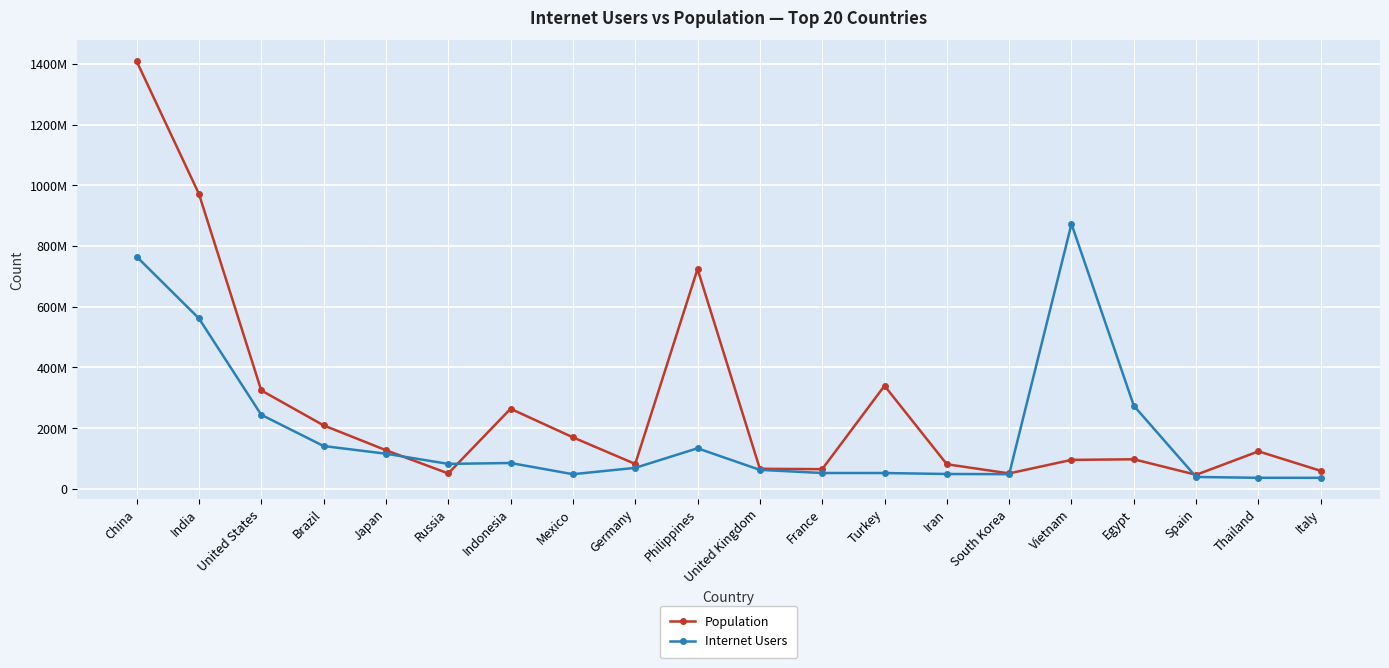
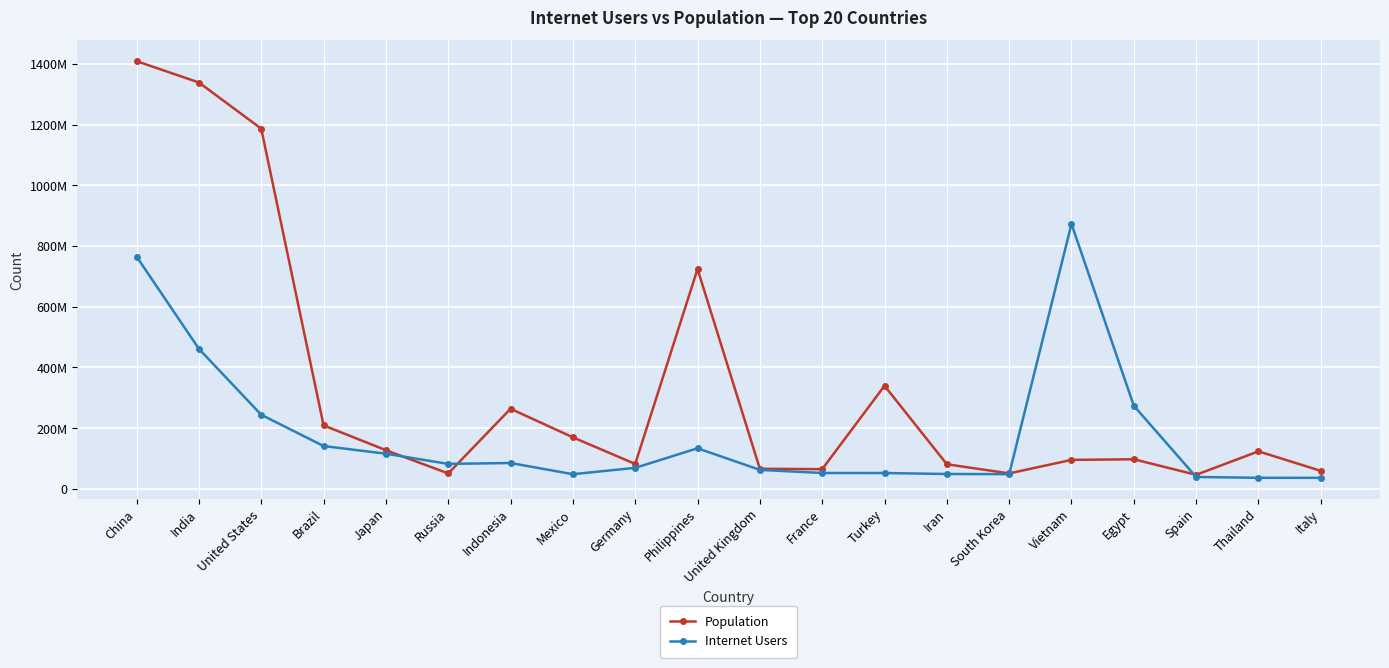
  {
    "Population": {
      "China": 1410000000,
-     "India": 970000000,
-     "United States": 320000000,
+     "India": 1340000000,
+     "United States": 1190000000,
      "Brazil": 210000000,
      "Japan": 130000000,
      "Russia": 50000000,
      "Indonesia": 260000000,
      "Mexico": 170000000,
      "Germany": 80000000,
      "Philippines": 720000000,
      "France": 60000000,
      "Turkey": 340000000,
      "Iran": 80000000,
      "Vietnam": 100000000,
      "Egypt": 100000000,
      "Thailand": 120000000,
      "Italy": 60000000
    },
    "Internet Users": {
      "China": 770000000,
-     "India": 560000000,
+     "India": 460000000,
      "United States": 240000000,
      "Brazil": 140000000,
      "Japan": 120000000,
      "Russia": 80000000,
      "Indonesia": 90000000,
      "Mexico": 50000000,
      "Germany": 70000000,
      "Philippines": 130000000,
      "France": 50000000,
      "Turkey": 50000000,
      "Iran": 50000000,
      "Vietnam": 870000000,
      "Egypt": 270000000,
      "Thailand": 40000000,
      "Italy": 40000000
    }
  }
